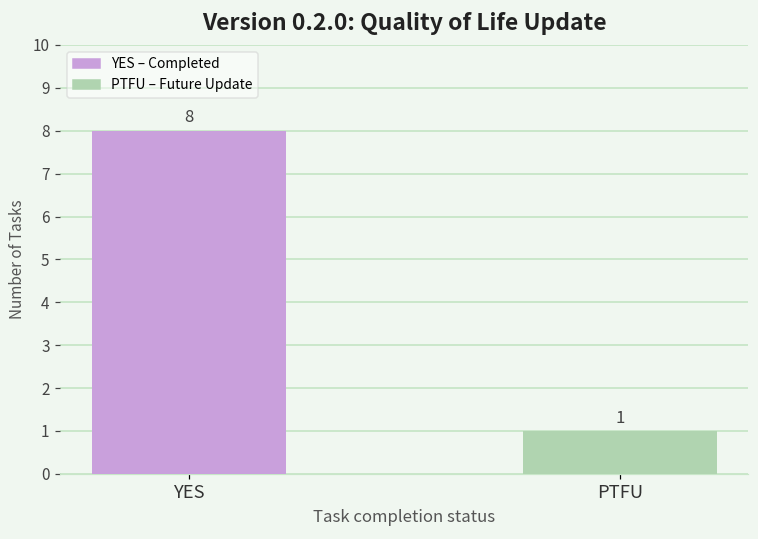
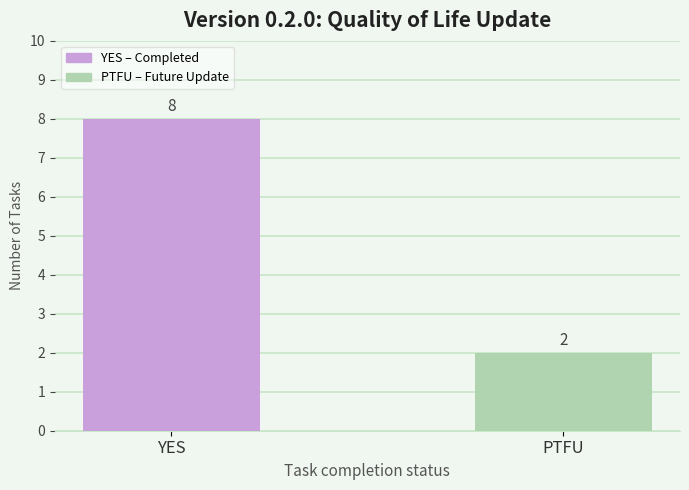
  {
    "YES": 8,
-   "PTFU": 1
+   "PTFU": 2
  }
